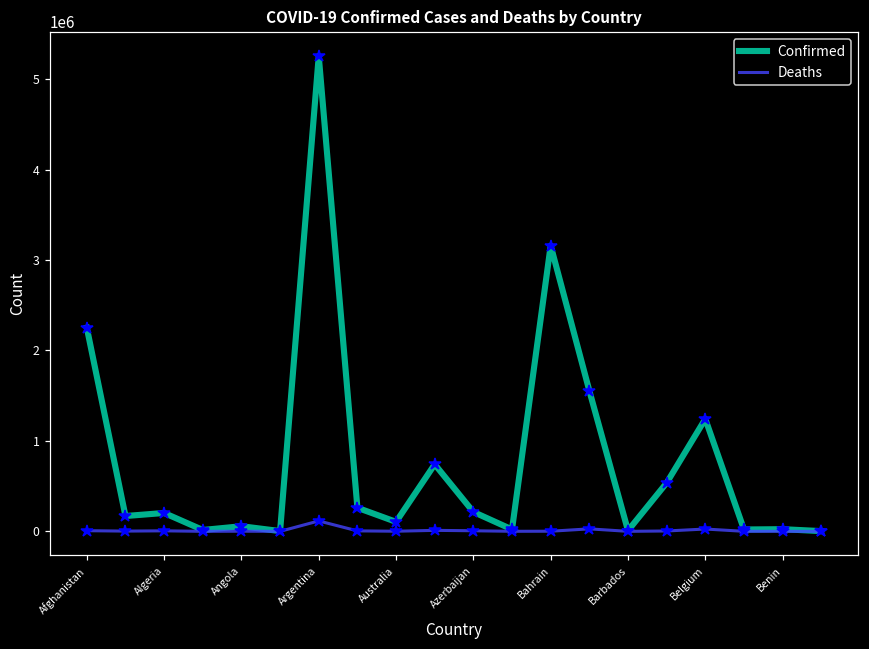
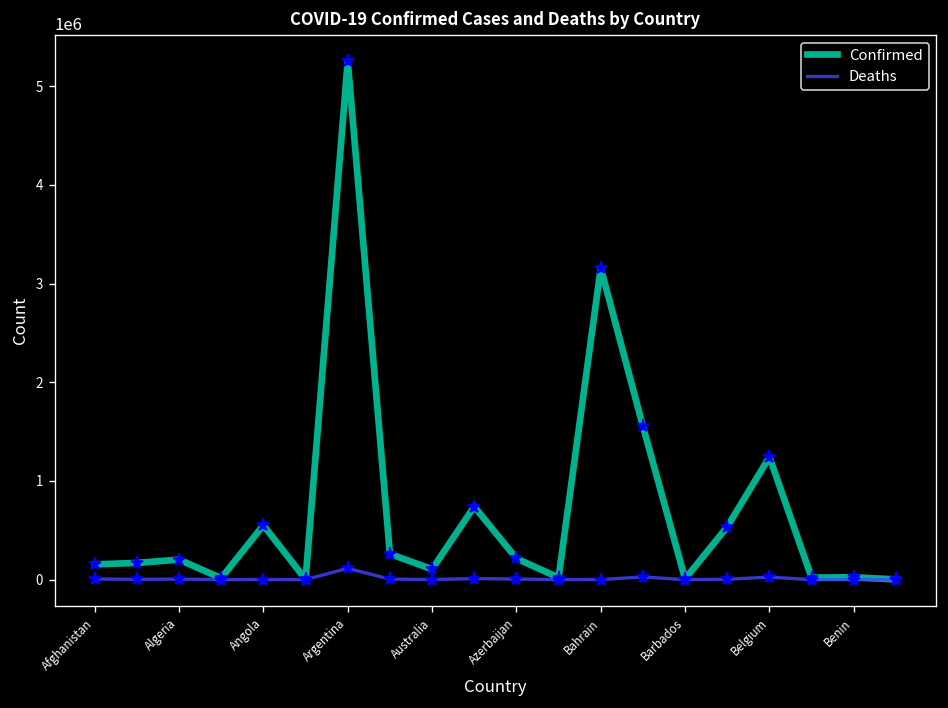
  {
    "Confirmed": {
-     "Afghanistan": 2300000,
+     "Afghanistan": 200000,
      "Algeria": 200000,
-     "Angola": 100000,
+     "Angola": 600000,
      "Argentina": 5300000,
      "Australia": 100000,
      "Azerbaijan": 200000,
      "Bahrain": 3200000,
      "Belgium": 1200000
    },
    "Deaths": {
      "Afghanistan": 0,
      "Algeria": 0,
      "Angola": 0,
      "Argentina": 100000,
      "Australia": 0,
      "Azerbaijan": 0,
      "Bahrain": 0,
      "Belgium": 0
    }
  }
